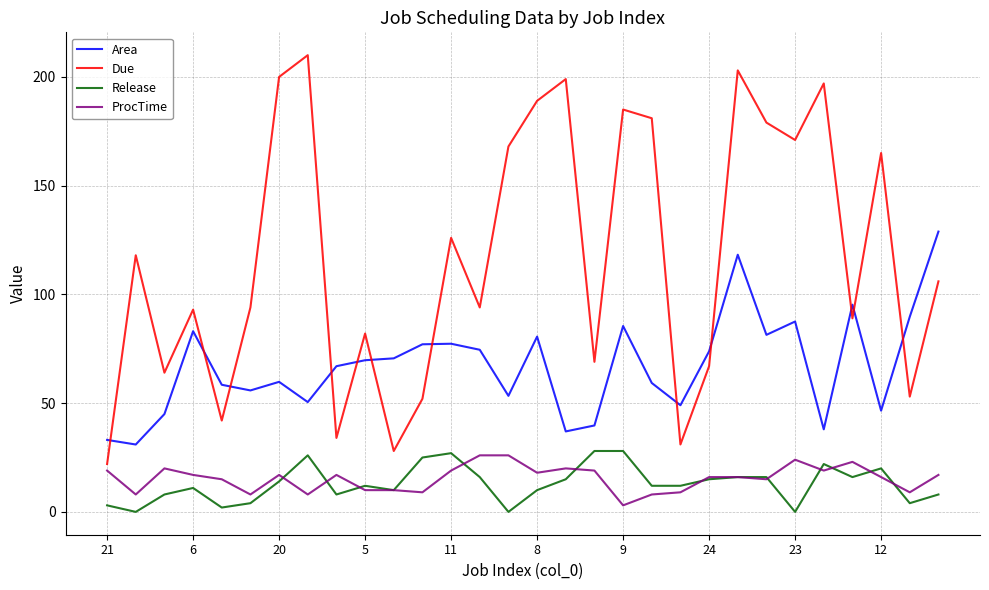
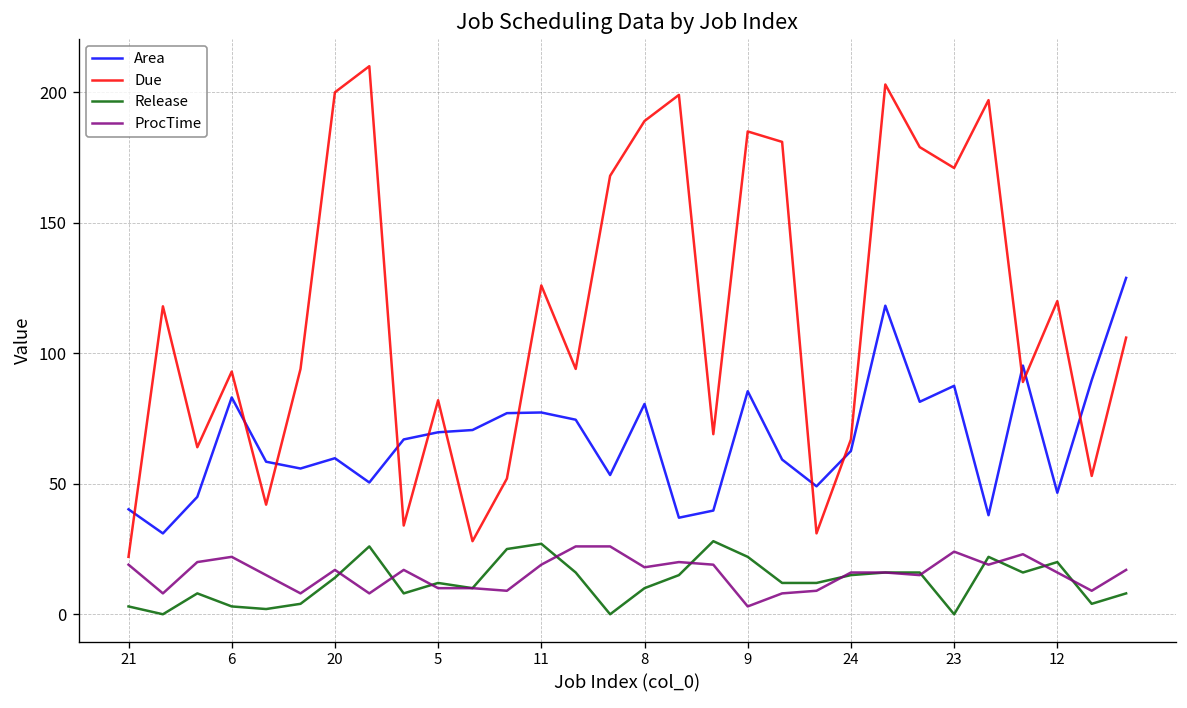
  {
    "Area": {
-     "21": 33,
+     "21": 40,
      "6": 83,
      "9": 85,
-     "24": 74,
+     "24": 63,
      "12": 47
    },
    "Due": {
      "21": 22,
      "6": 93,
      "9": 185,
      "24": 67,
-     "12": 165
+     "12": 120
    },
    "Release": {
      "21": 3,
-     "6": 11,
-     "9": 28,
+     "6": 3,
+     "9": 22,
      "12": 20
    },
    "ProcTime": {
      "21": 19,
-     "6": 17,
+     "6": 22,
      "9": 3,
      "12": 16
    }
  }
